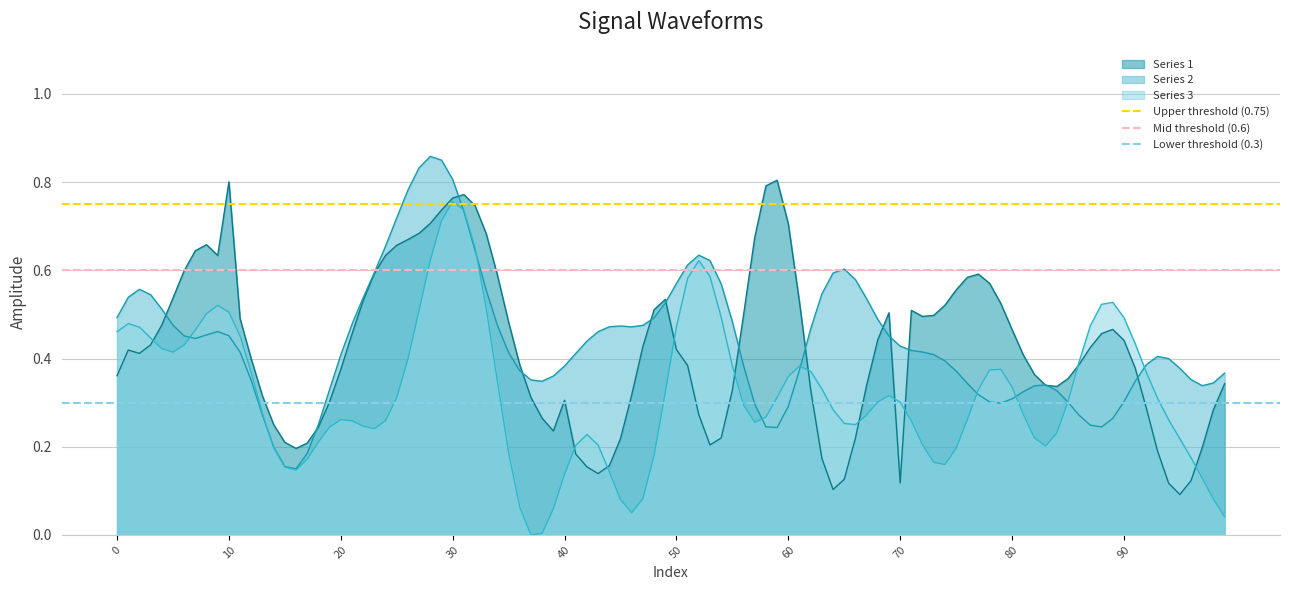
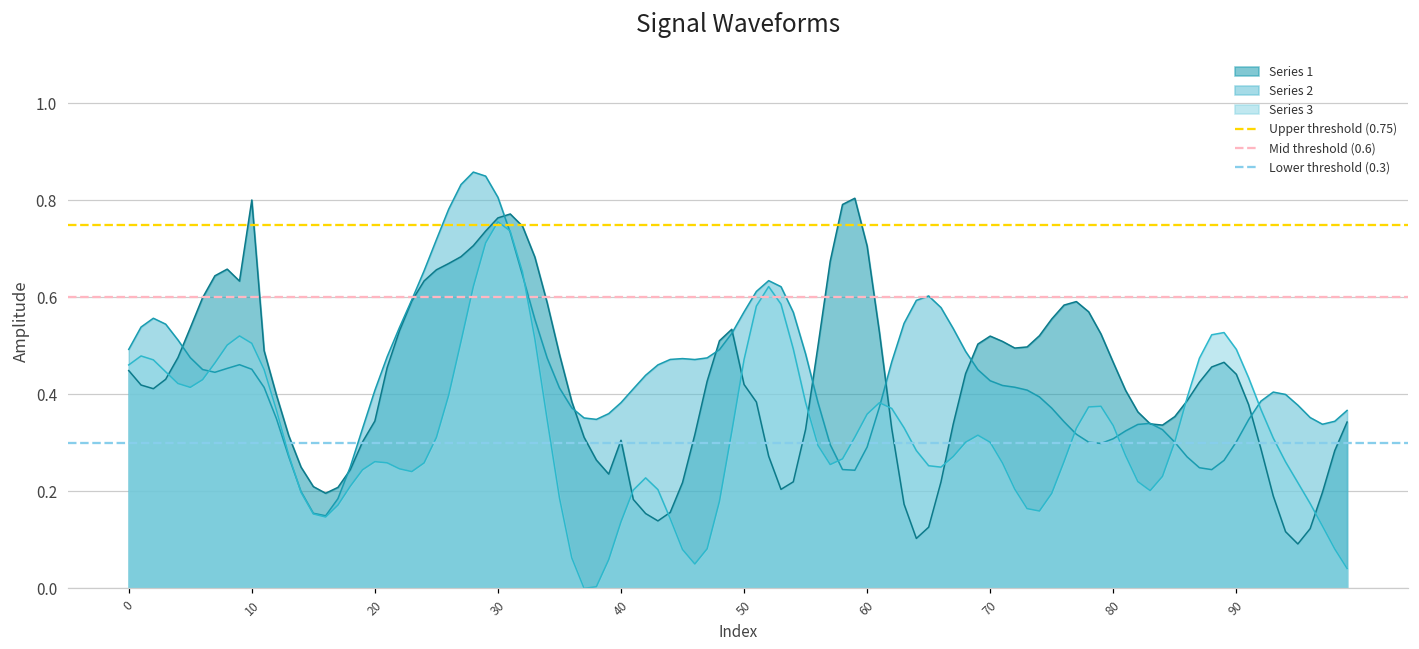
  {
    "Series 1": {
-     "0": 0.36,
+     "0": 0.45,
      "10": 0.80,
-     "20": 0.38,
+     "20": 0.35,
      "30": 0.76,
      "40": 0.31,
      "50": 0.42,
      "60": 0.71,
-     "70": 0.12,
+     "70": 0.52,
      "80": 0.47,
      "90": 0.44
    }
  }
